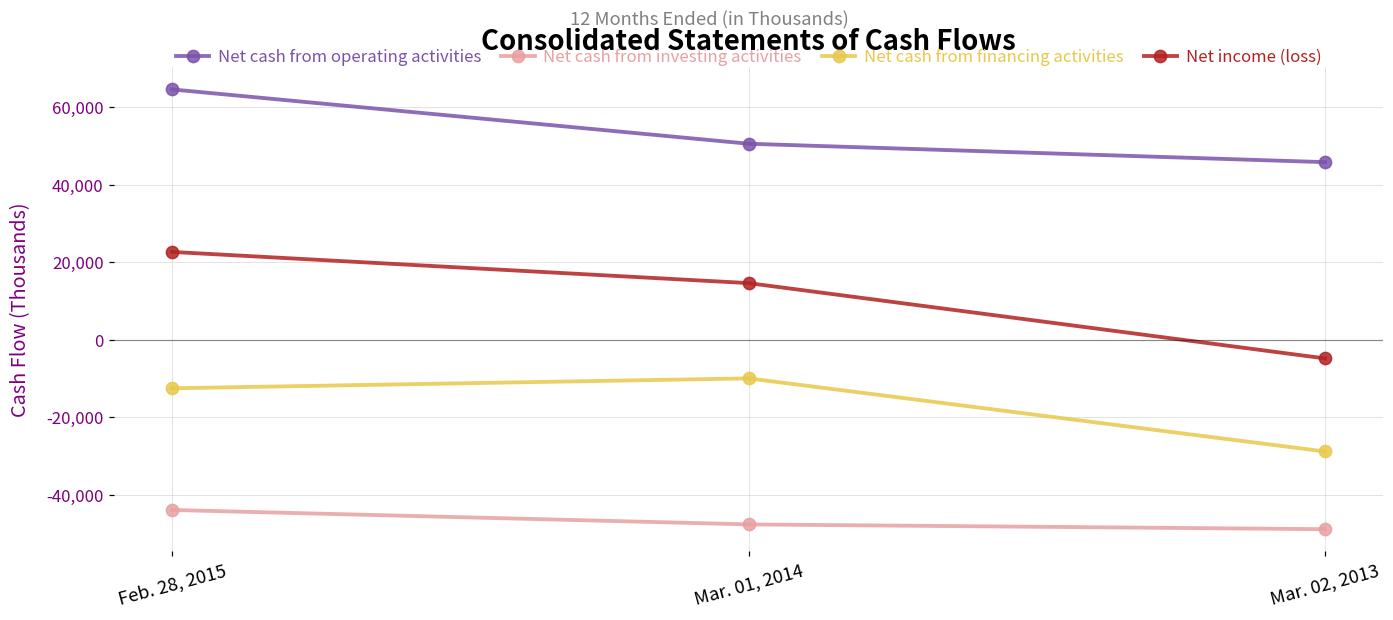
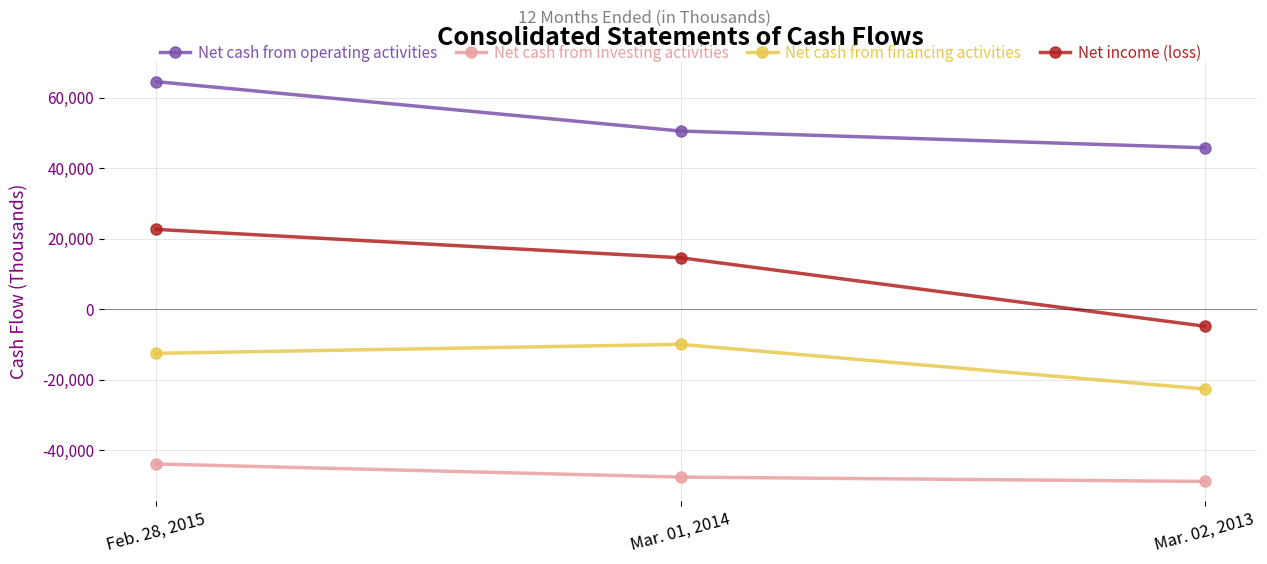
  {
    "Net cash from operating activities": {
      "Feb. 28, 2015": "65,000",
      "Mar. 01, 2014": "51,000",
      "Mar. 02, 2013": "46,000"
    },
    "Net cash from investing activities": {
      "Feb. 28, 2015": "-44,000",
      "Mar. 01, 2014": "-48,000",
      "Mar. 02, 2013": "-49,000"
    },
    "Net cash from financing activities": {
      "Feb. 28, 2015": "-13,000",
      "Mar. 01, 2014": "-10,000",
-     "Mar. 02, 2013": "-29,000"
+     "Mar. 02, 2013": "-23,000"
    },
    "Net income (loss)": {
      "Feb. 28, 2015": "23,000",
      "Mar. 01, 2014": "15,000",
      "Mar. 02, 2013": "-5,000"
    }
  }
